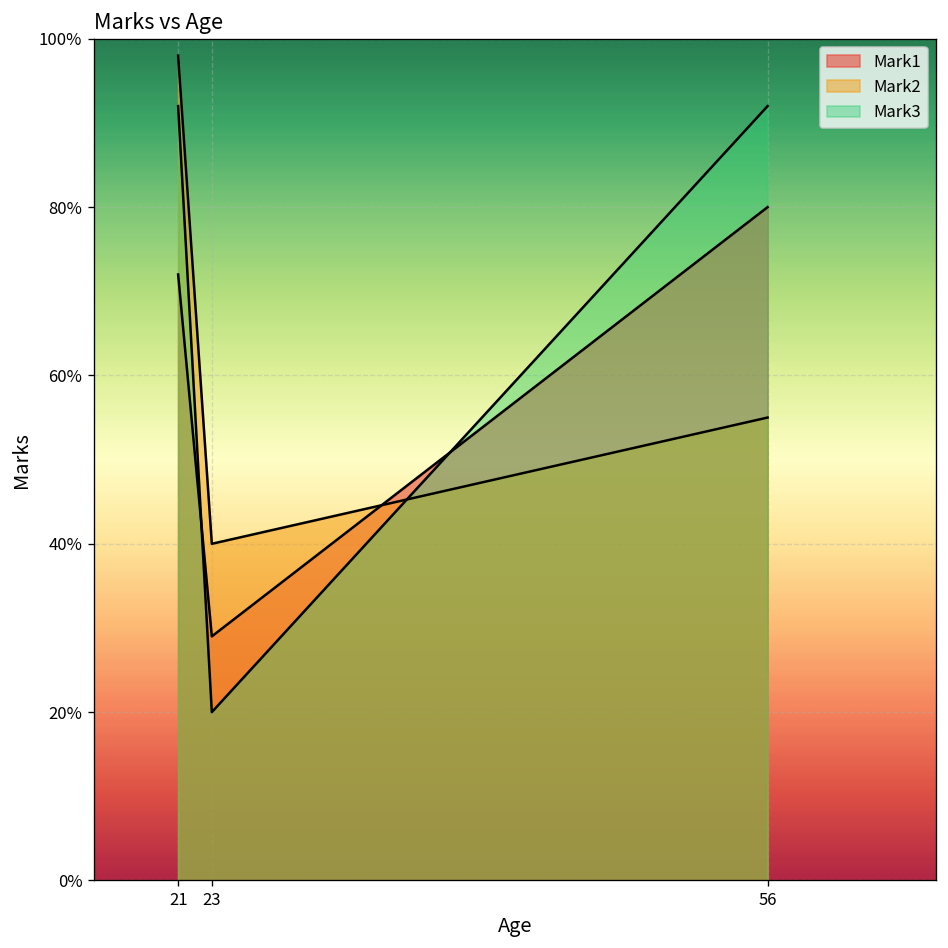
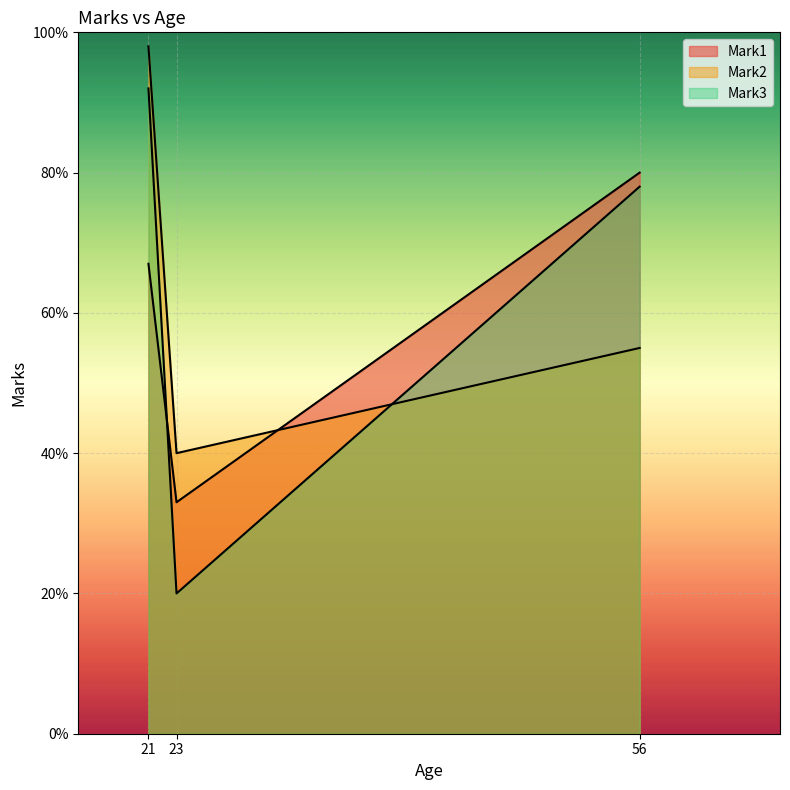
  {
    "Mark1": {
-     "21": "72%",
-     "23": "29%",
+     "21": "67%",
+     "23": "33%",
      "56": "80%"
    },
    "Mark2": {
      "21": "98%",
      "23": "40%",
      "56": "55%"
    },
    "Mark3": {
      "21": "92%",
      "23": "20%",
-     "56": "92%"
+     "56": "78%"
    }
  }
